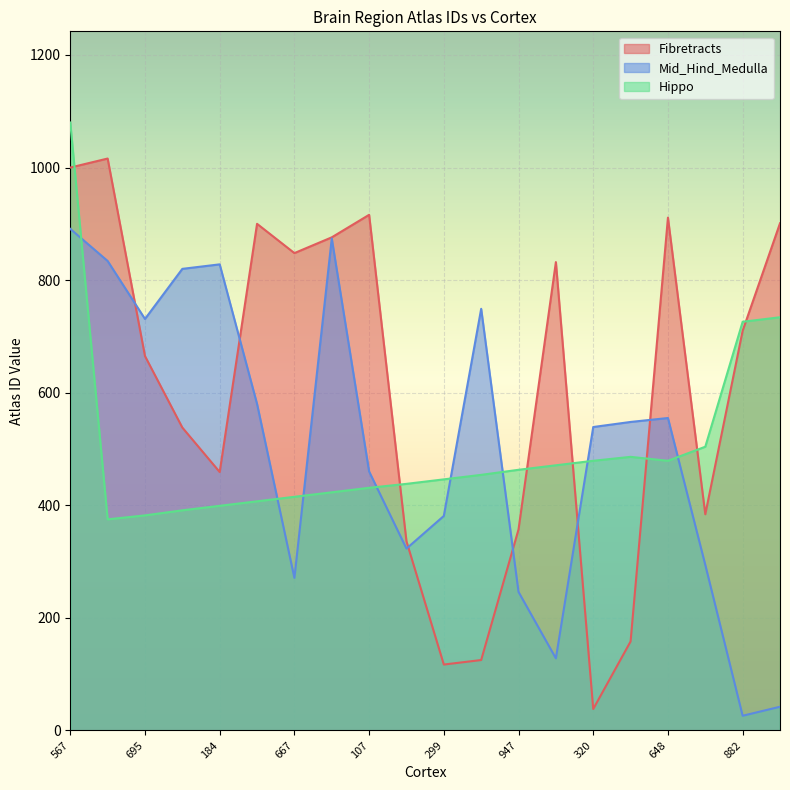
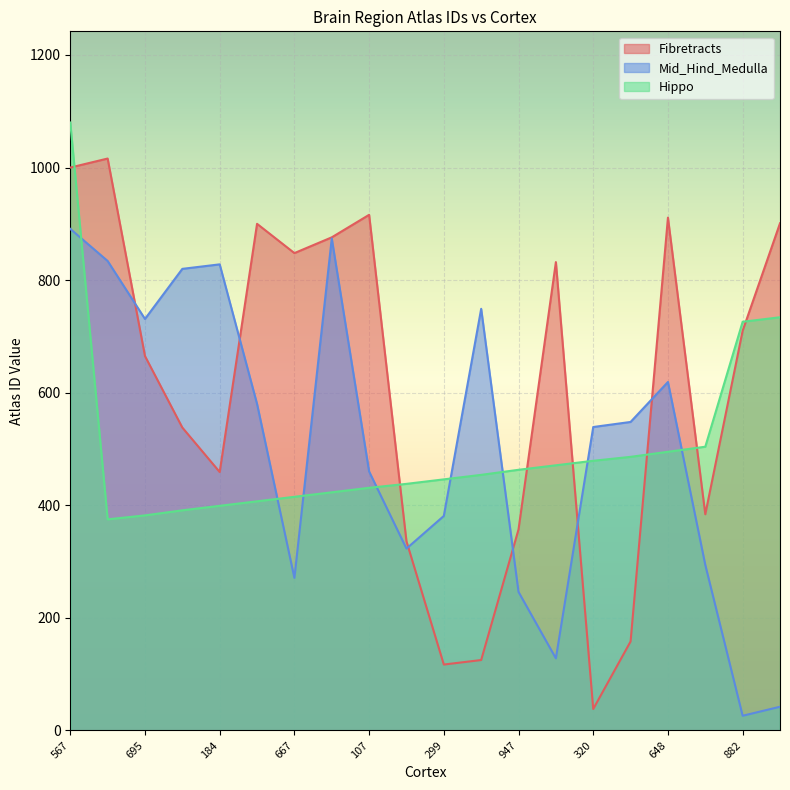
  {
    "Fibretracts": {
      "567": 1000,
      "695": 670,
      "184": 460,
      "667": 850,
      "107": 920,
      "299": 120,
      "947": 360,
      "320": 40,
      "648": 910,
      "882": 710
    },
    "Mid_Hind_Medulla": {
      "567": 890,
      "695": 730,
      "184": 830,
      "667": 270,
      "107": 460,
      "299": 380,
      "947": 250,
      "320": 540,
-     "648": 560,
+     "648": 620,
      "882": 30
    },
    "Hippo": {
      "567": 1080,
      "695": 380,
      "184": 400,
      "667": 420,
      "107": 430,
      "299": 450,
      "947": 460,
      "320": 480,
-     "648": 480,
+     "648": 500,
      "882": 730
    }
  }
